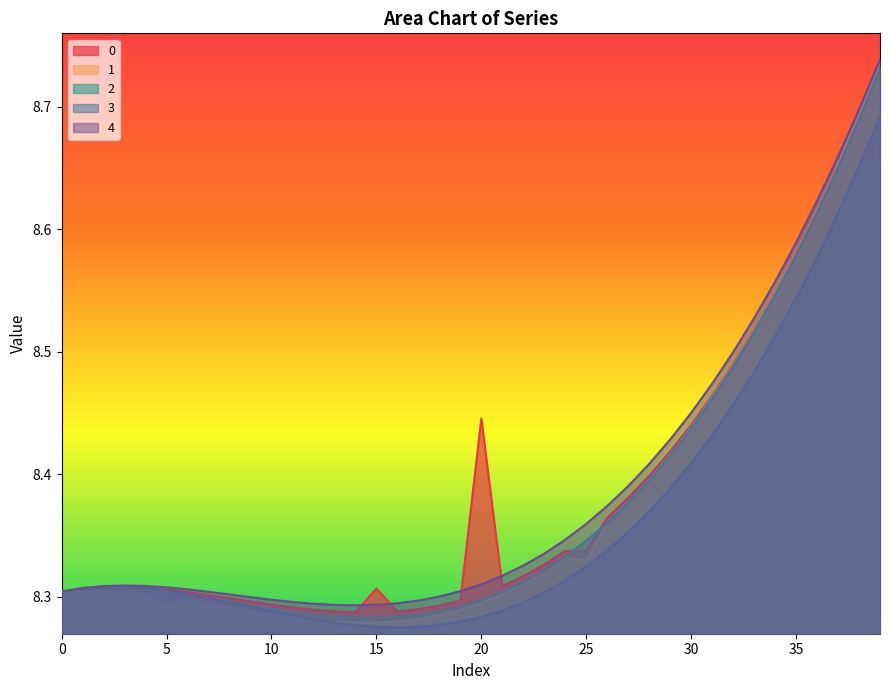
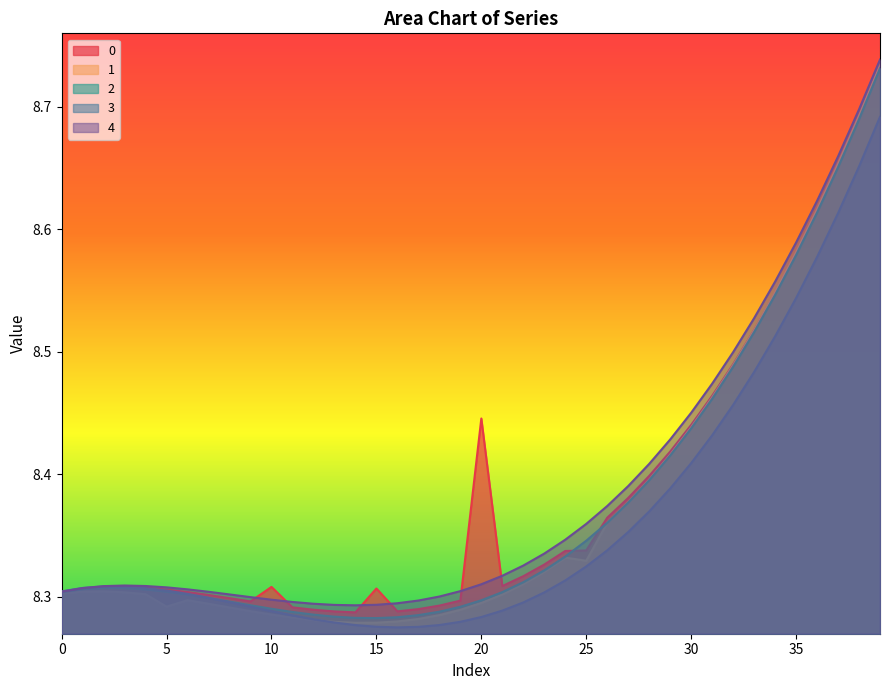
  {
    "0": {
-     "10": 8.294,
+     "10": 8.308,
      "15": 8.307,
      "20": 8.446,
      "25": 8.338
    },
    "1": {
      "5": 8.292,
      "10": 8.286,
      "15": 8.279,
      "20": 8.295,
      "25": 8.330
    }
  }
